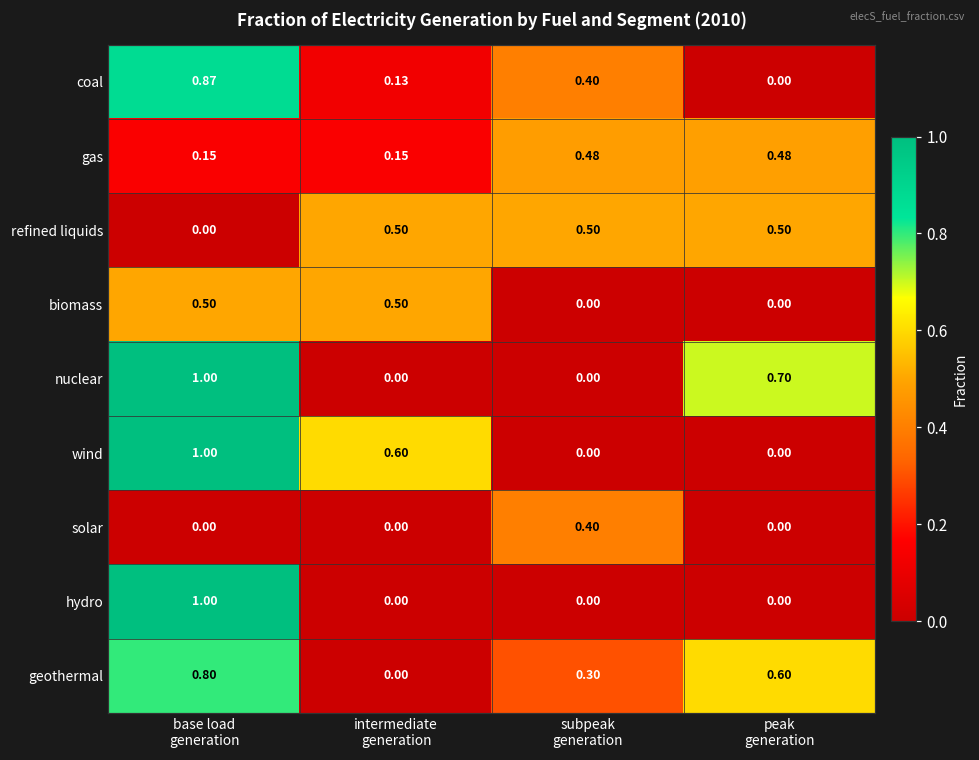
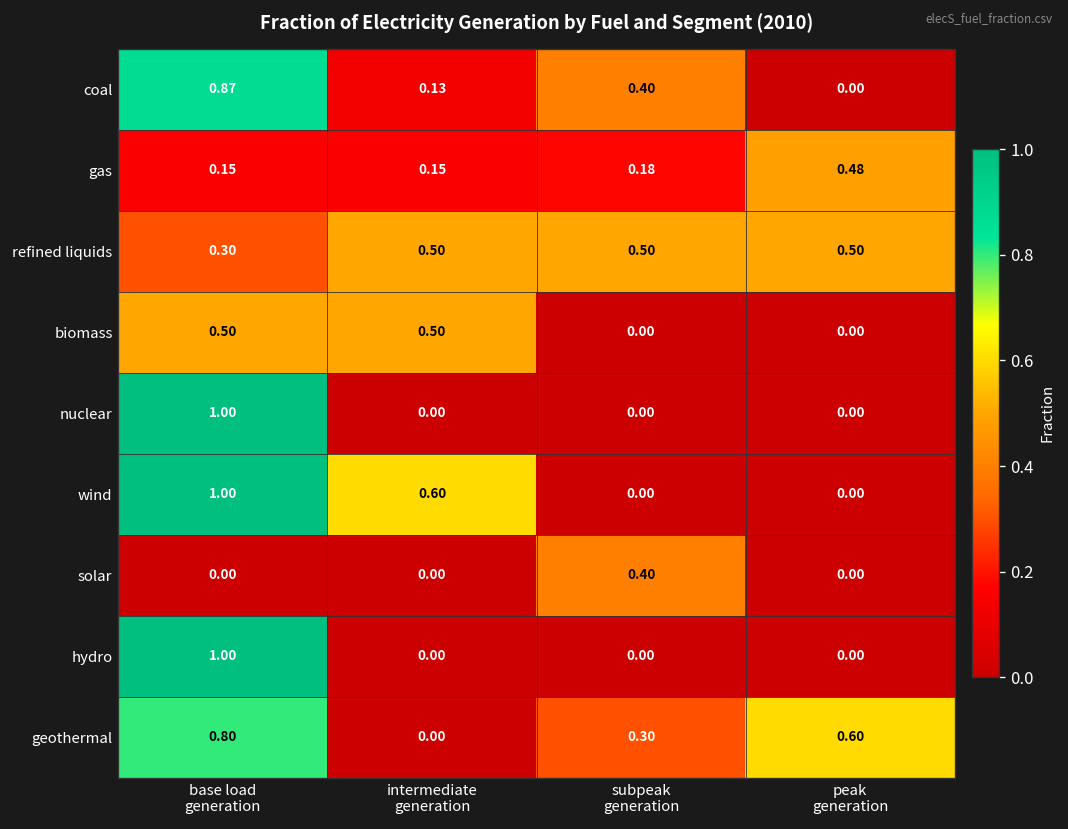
  {
    "coal": {
      "base load generation": 0.87,
      "intermediate generation": 0.13,
      "subpeak generation": 0.40,
      "peak generation": 0.00
    },
    "gas": {
      "base load generation": 0.15,
      "intermediate generation": 0.15,
-     "subpeak generation": 0.48,
+     "subpeak generation": 0.18,
      "peak generation": 0.48
    },
    "refined liquids": {
-     "base load generation": 0.00,
+     "base load generation": 0.30,
      "intermediate generation": 0.50,
      "subpeak generation": 0.50,
      "peak generation": 0.50
    },
    "biomass": {
      "base load generation": 0.50,
      "intermediate generation": 0.50,
      "subpeak generation": 0.00,
      "peak generation": 0.00
    },
    "nuclear": {
      "base load generation": 1.00,
      "intermediate generation": 0.00,
      "subpeak generation": 0.00,
-     "peak generation": 0.70
+     "peak generation": 0.00
    },
    "wind": {
      "base load generation": 1.00,
      "intermediate generation": 0.60,
      "subpeak generation": 0.00,
      "peak generation": 0.00
    },
    "solar": {
      "base load generation": 0.00,
      "intermediate generation": 0.00,
      "subpeak generation": 0.40,
      "peak generation": 0.00
    },
    "hydro": {
      "base load generation": 1.00,
      "intermediate generation": 0.00,
      "subpeak generation": 0.00,
      "peak generation": 0.00
    },
    "geothermal": {
      "base load generation": 0.80,
      "intermediate generation": 0.00,
      "subpeak generation": 0.30,
      "peak generation": 0.60
    }
  }
